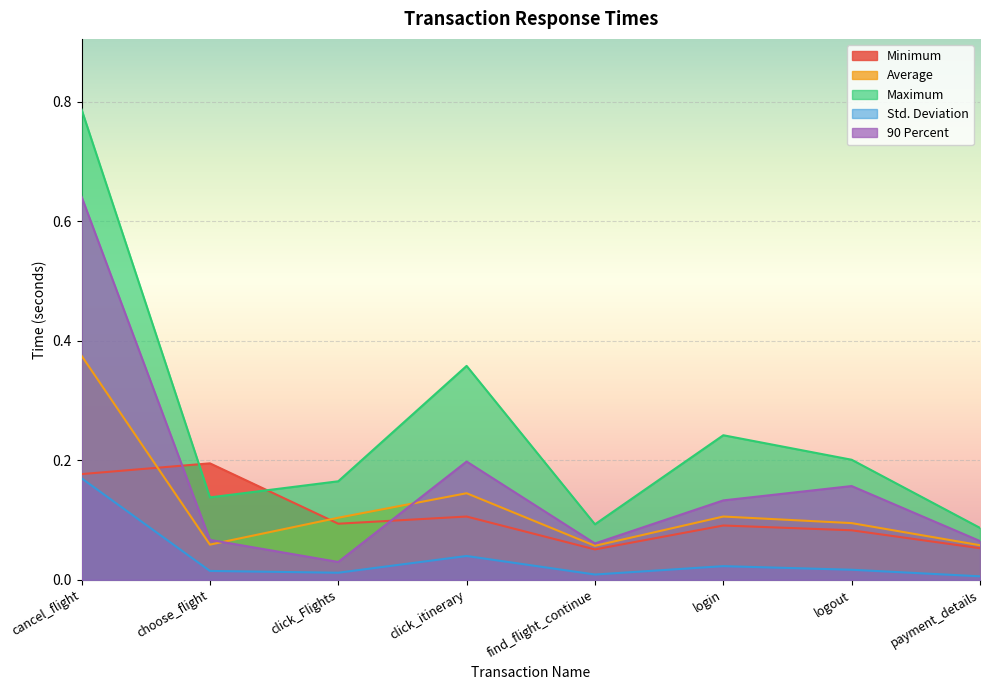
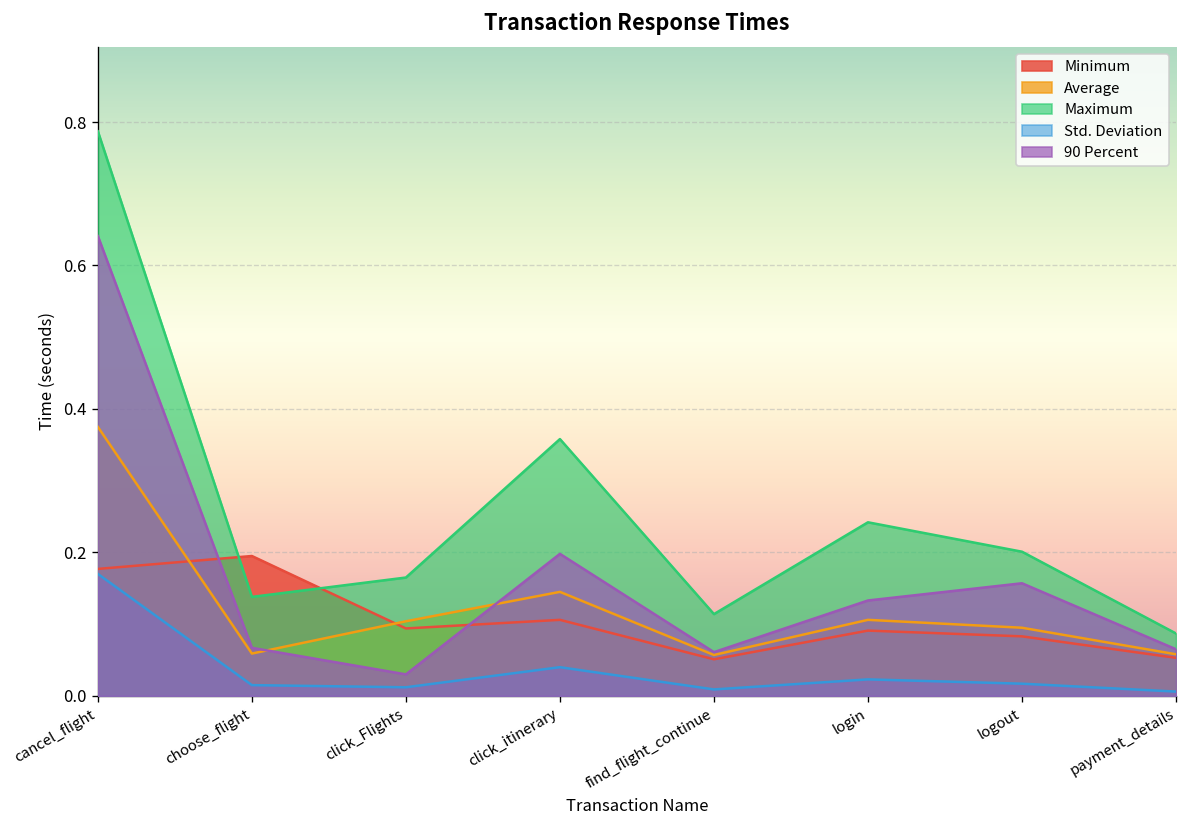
  {
    "Minimum": {
      "cancel_flight": 0.18,
      "choose_flight": 0.20,
      "click_Flights": 0.09,
      "click_itinerary": 0.11,
      "find_flight_continue": 0.05,
      "login": 0.09,
      "logout": 0.08,
      "payment_details": 0.05
    },
    "Average": {
      "cancel_flight": 0.38,
      "choose_flight": 0.06,
      "click_Flights": 0.10,
      "click_itinerary": 0.15,
      "login": 0.11,
      "logout": 0.10,
      "payment_details": 0.06
    },
    "Maximum": {
      "cancel_flight": 0.79,
      "choose_flight": 0.14,
      "click_Flights": 0.17,
      "click_itinerary": 0.36,
-     "find_flight_continue": 0.09,
+     "find_flight_continue": 0.11,
      "login": 0.24,
      "logout": 0.20,
      "payment_details": 0.09
    },
    "Std. Deviation": {
      "cancel_flight": 0.17,
      "choose_flight": 0.02,
      "click_Flights": 0.01,
      "click_itinerary": 0.04,
      "find_flight_continue": 0.01,
      "login": 0.02,
      "logout": 0.02,
      "payment_details": 0.01
    },
    "90 Percent": {
      "cancel_flight": 0.64,
      "choose_flight": 0.07,
      "click_Flights": 0.03,
      "click_itinerary": 0.20,
      "login": 0.13,
      "logout": 0.16,
      "payment_details": 0.07
    }
  }
